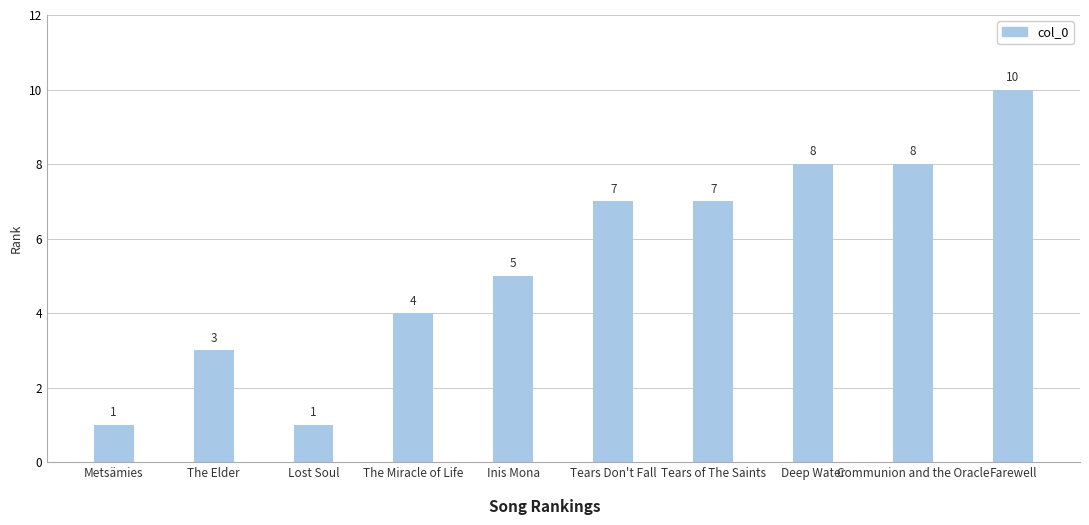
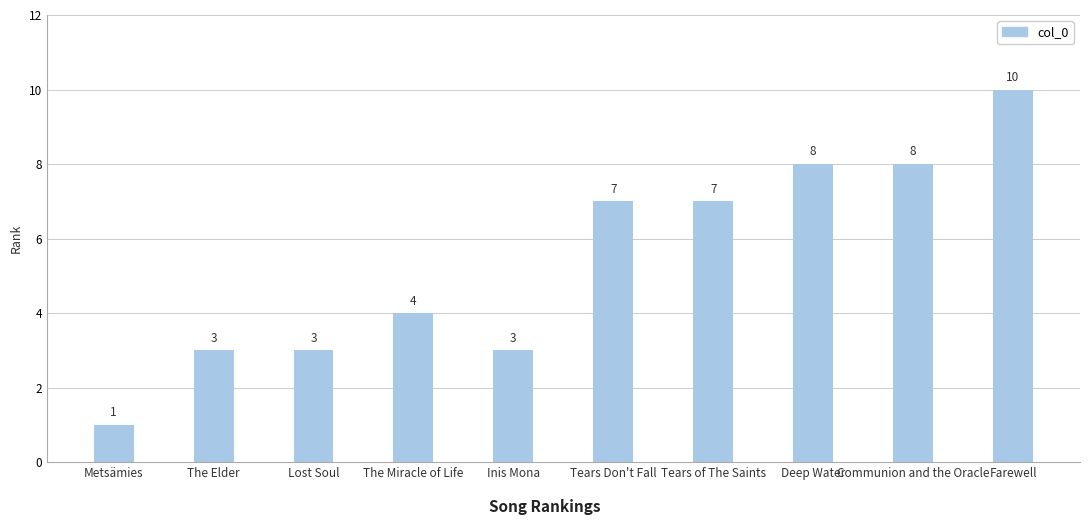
  {
    "Metsämies": 1,
    "The Elder": 3,
-   "Lost Soul": 1,
+   "Lost Soul": 3,
    "The Miracle of Life": 4,
-   "Inis Mona": 5,
+   "Inis Mona": 3,
    "Tears Don't Fall": 7,
    "Tears of The Saints": 7,
    "Deep Water": 8,
    "Communion and the Oracle": 8,
    "Farewell": 10
  }
